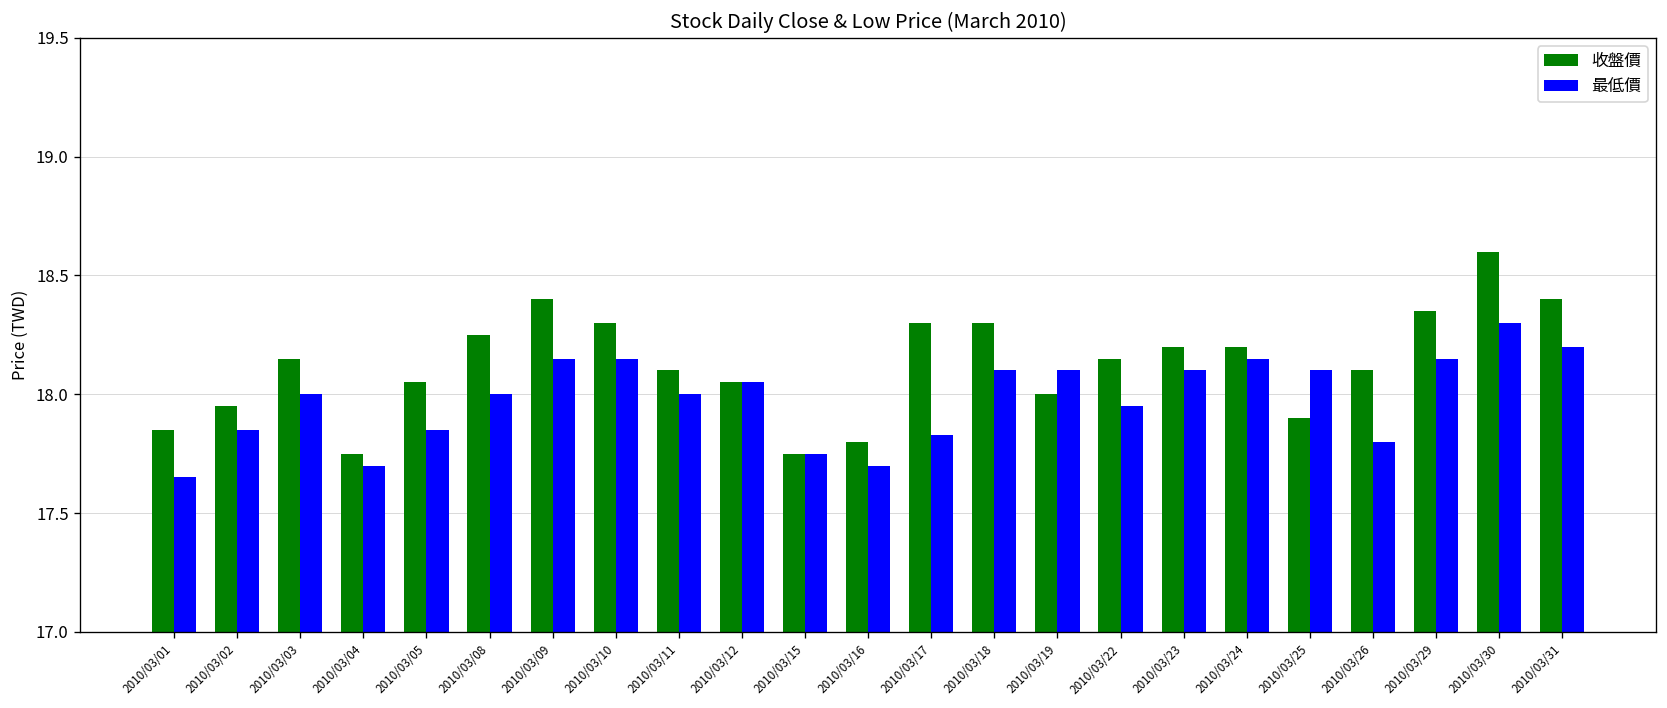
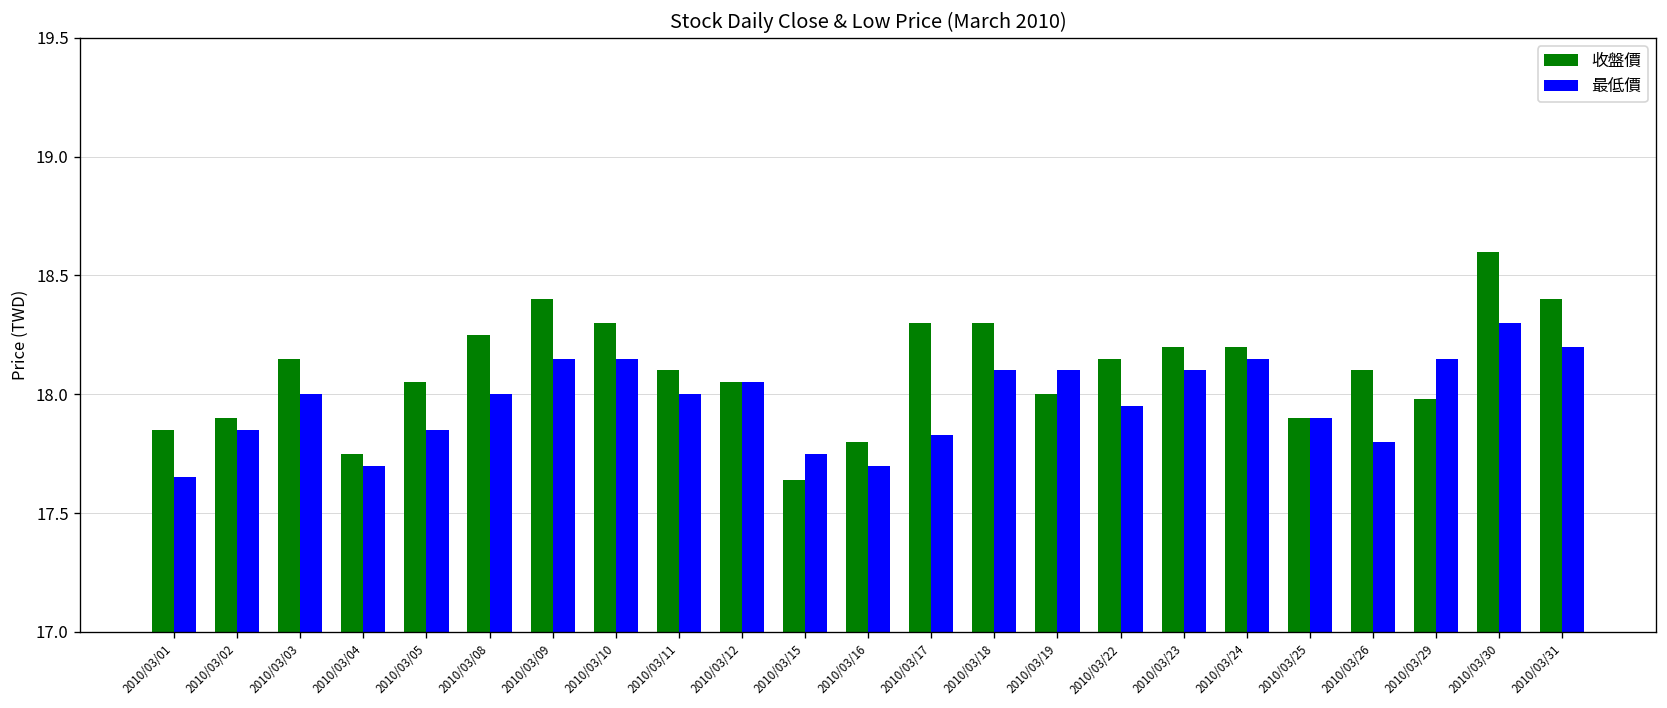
  {
    "收盤價": {
      "2010/03/01": 17.85,
-     "2010/03/02": 17.95,
+     "2010/03/02": 17.90,
      "2010/03/03": 18.15,
      "2010/03/04": 17.75,
      "2010/03/05": 18.05,
      "2010/03/08": 18.25,
      "2010/03/09": 18.40,
      "2010/03/10": 18.30,
      "2010/03/11": 18.10,
      "2010/03/12": 18.05,
-     "2010/03/15": 17.75,
+     "2010/03/15": 17.64,
      "2010/03/16": 17.80,
      "2010/03/17": 18.30,
      "2010/03/18": 18.30,
      "2010/03/19": 18.00,
      "2010/03/22": 18.15,
      "2010/03/23": 18.20,
      "2010/03/24": 18.20,
      "2010/03/25": 17.90,
      "2010/03/26": 18.10,
-     "2010/03/29": 18.35,
+     "2010/03/29": 17.98,
      "2010/03/30": 18.60,
      "2010/03/31": 18.40
    },
    "最低價": {
      "2010/03/01": 17.65,
      "2010/03/02": 17.85,
      "2010/03/03": 18.0,
      "2010/03/04": 17.7,
      "2010/03/05": 17.85,
      "2010/03/08": 18.0,
      "2010/03/09": 18.15,
      "2010/03/10": 18.15,
      "2010/03/11": 18.0,
      "2010/03/12": 18.05,
      "2010/03/15": 17.75,
      "2010/03/16": 17.7,
      "2010/03/17": 17.83,
      "2010/03/18": 18.1,
      "2010/03/19": 18.1,
      "2010/03/22": 17.95,
      "2010/03/23": 18.1,
      "2010/03/24": 18.15,
-     "2010/03/25": 18.1,
+     "2010/03/25": 17.9,
      "2010/03/26": 17.8,
      "2010/03/29": 18.15,
      "2010/03/30": 18.3,
      "2010/03/31": 18.2
    }
  }
